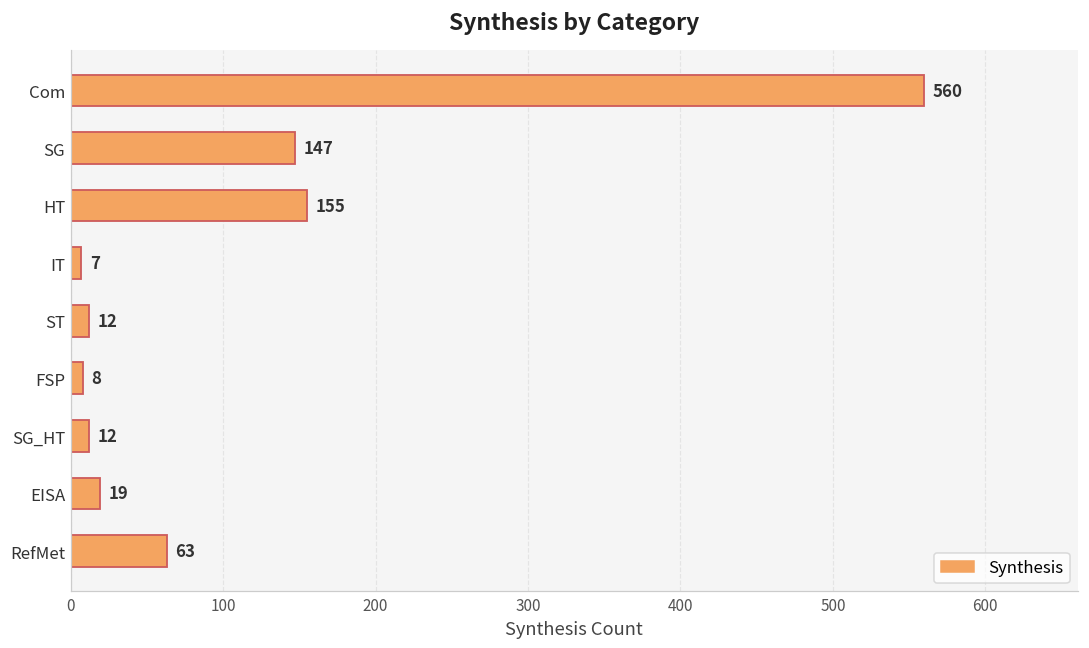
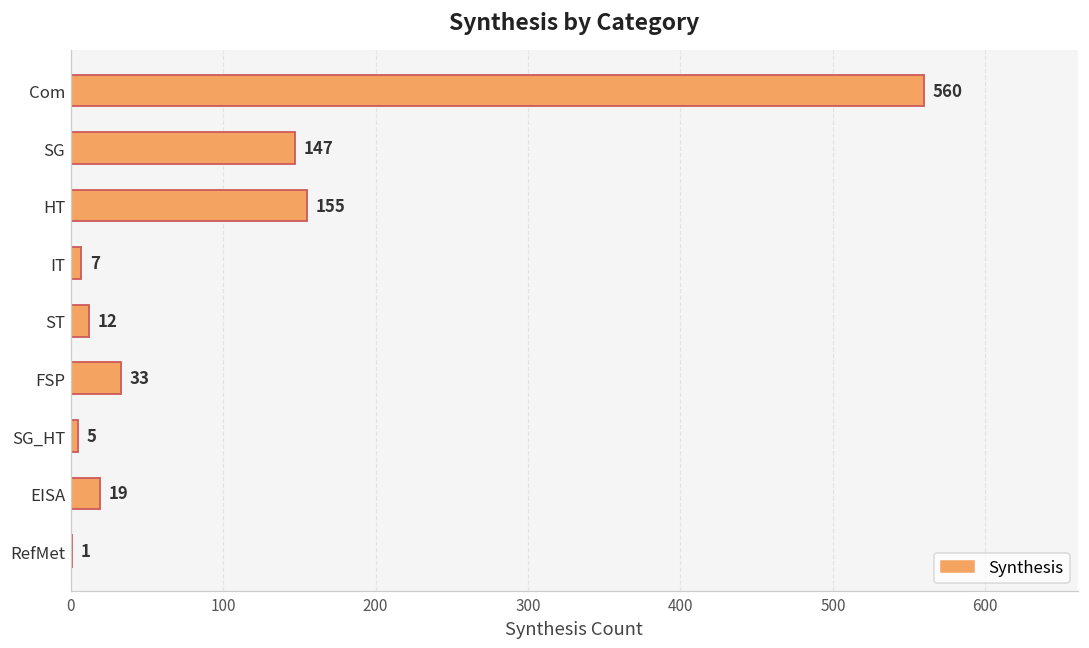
  {
    "Com": 560,
    "SG": 147,
    "HT": 155,
    "IT": 7,
    "ST": 12,
-   "FSP": 8,
-   "SG_HT": 12,
+   "FSP": 33,
+   "SG_HT": 5,
    "EISA": 19,
-   "RefMet": 63
+   "RefMet": 1
  }
